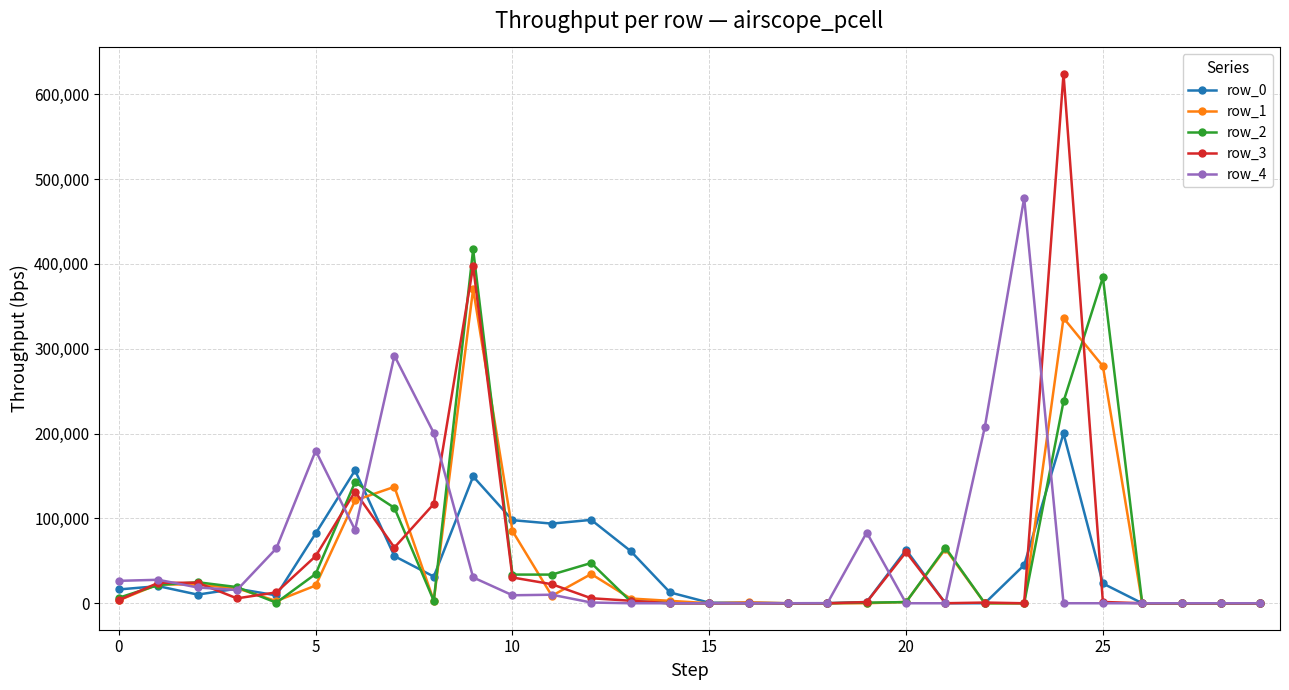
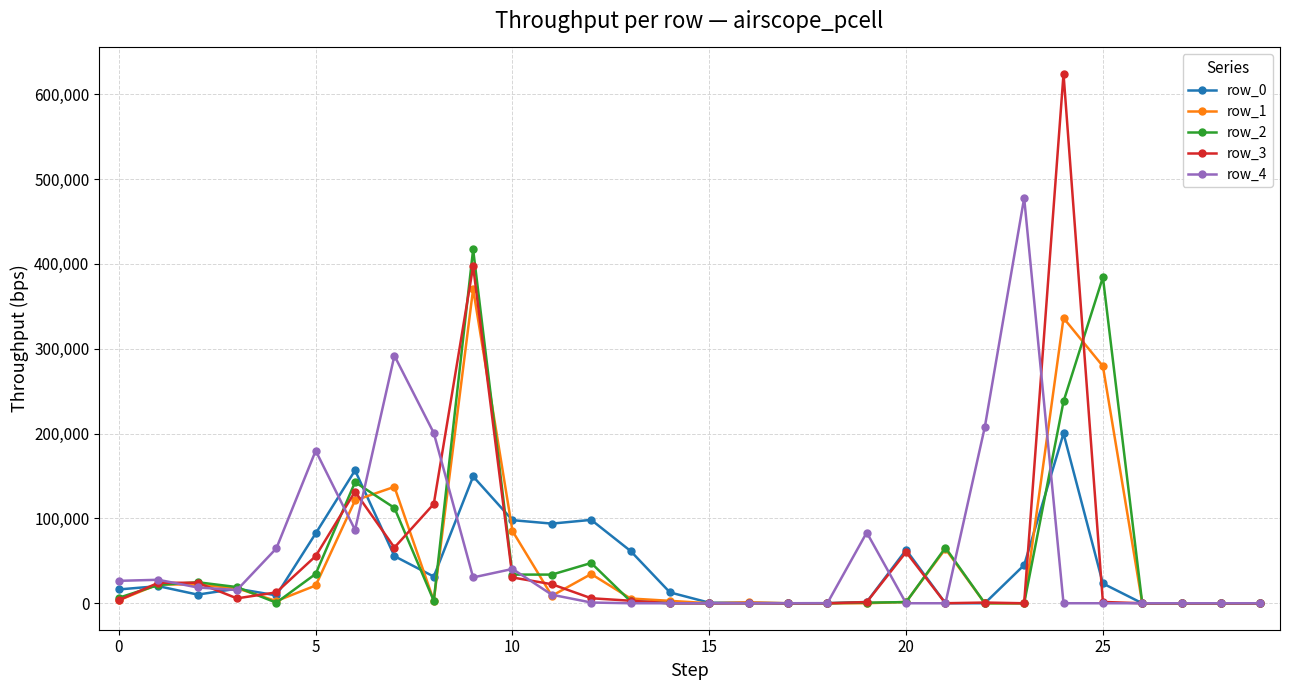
  {
    "row_0": {
      "0": "20,000",
      "5": "80,000",
      "10": "100,000",
      "25": "20,000"
    },
    "row_1": {
      "5": "20,000",
      "10": "90,000",
      "25": "280,000"
    },
    "row_2": {
      "5": "30,000",
      "10": "30,000",
      "25": "380,000"
    },
    "row_3": {
      "5": "60,000",
      "10": "30,000"
    },
    "row_4": {
      "0": "30,000",
      "5": "180,000",
-     "10": "10,000"
+     "10": "40,000"
    }
  }
